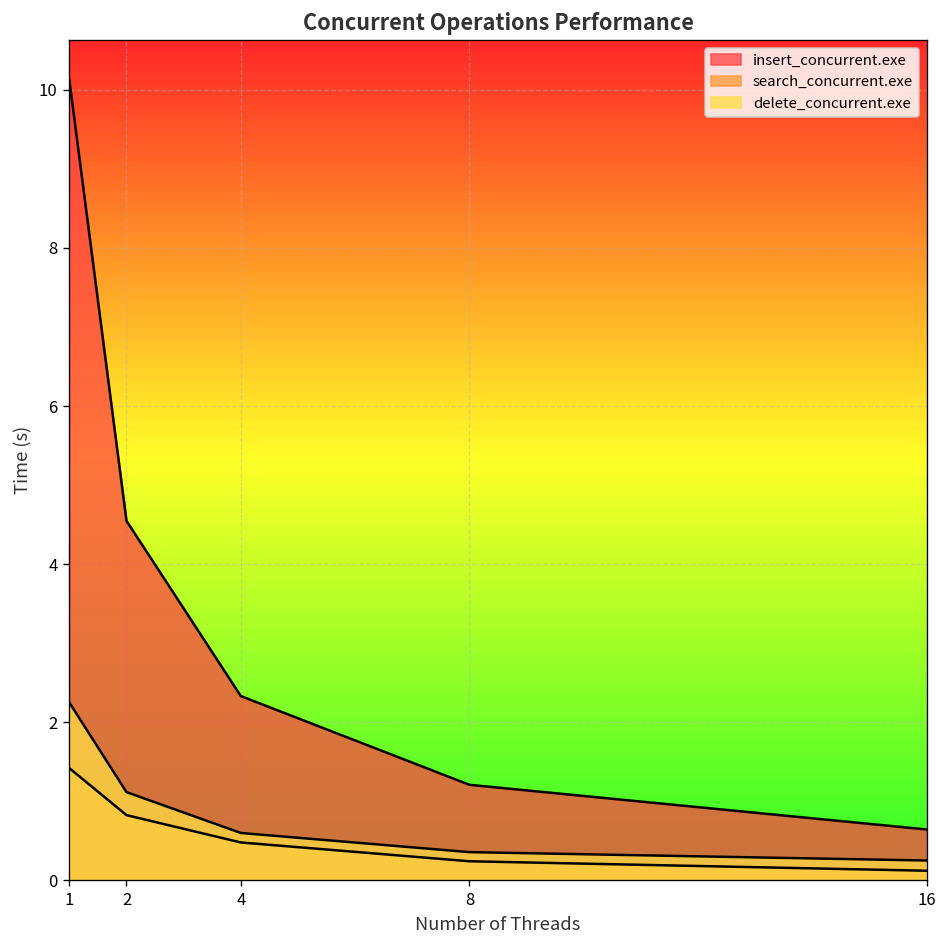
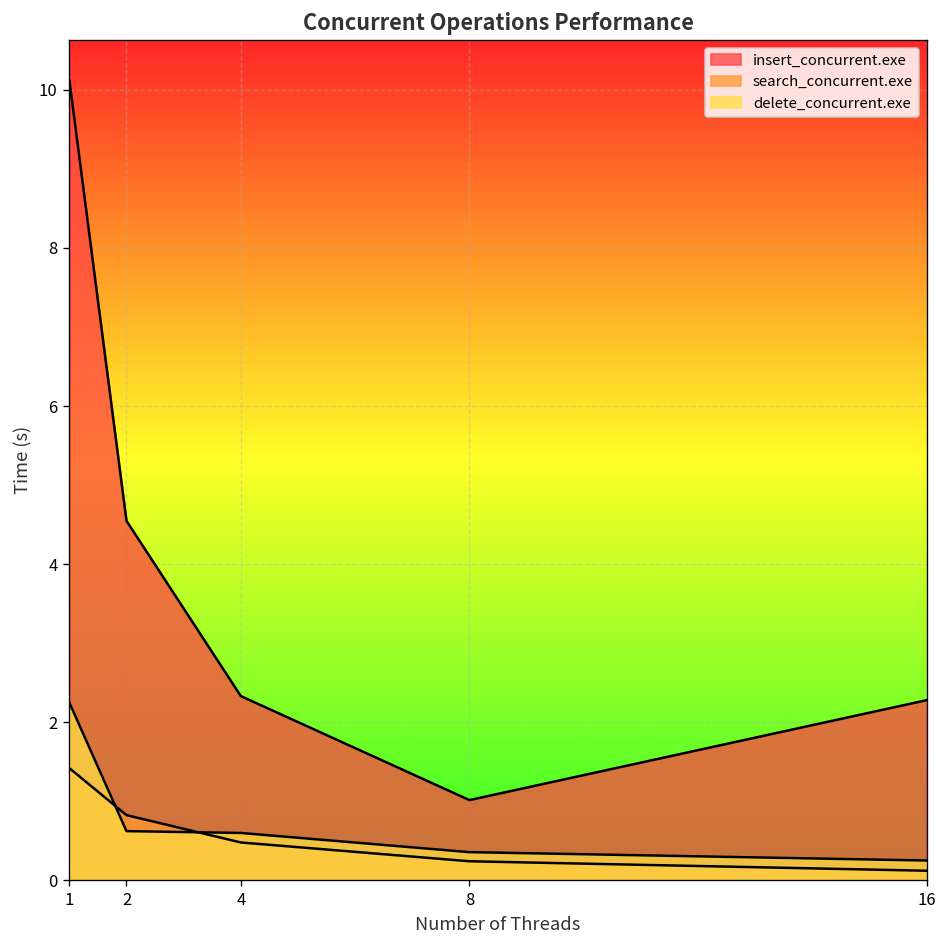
  {
    "insert_concurrent.exe": {
      "1": 10.1,
      "2": 4.5,
      "4": 2.3,
-     "8": 1.2,
-     "16": 0.6
+     "8": 1.0,
+     "16": 2.3
    },
    "search_concurrent.exe": {
      "1": 1.4,
      "2": 0.8,
      "4": 0.5,
      "8": 0.2,
      "16": 0.1
    },
    "delete_concurrent.exe": {
      "1": 2.2,
-     "2": 1.1,
+     "2": 0.6,
      "4": 0.6,
      "8": 0.4,
      "16": 0.3
    }
  }
